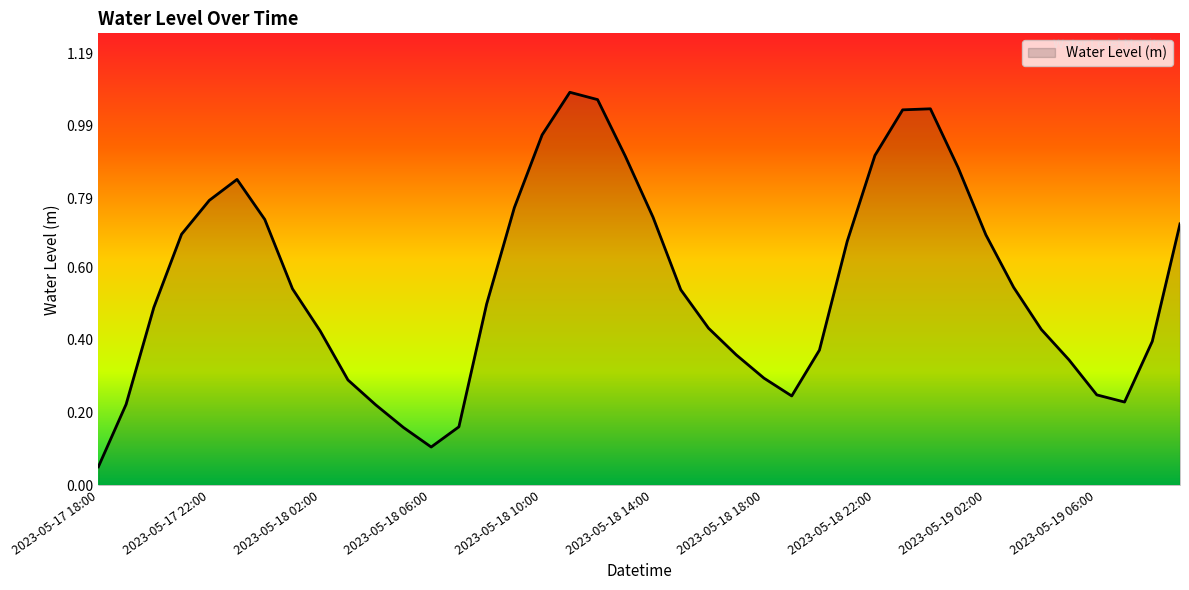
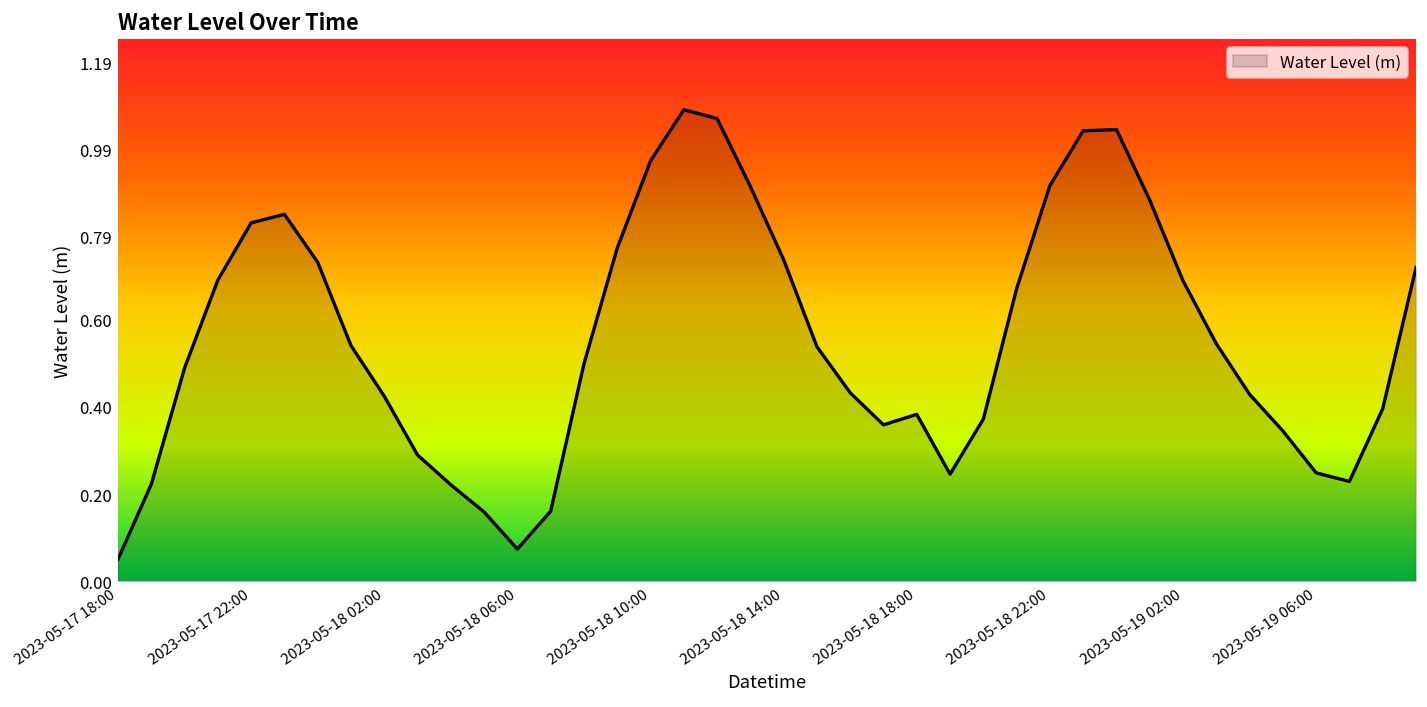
  {
    "2023-05-17 18:00": 0.05,
-   "2023-05-17 22:00": 0.78,
+   "2023-05-17 22:00": 0.82,
    "2023-05-18 02:00": 0.42,
-   "2023-05-18 06:00": 0.11,
+   "2023-05-18 06:00": 0.07,
    "2023-05-18 10:00": 0.96,
    "2023-05-18 14:00": 0.74,
-   "2023-05-18 18:00": 0.29,
+   "2023-05-18 18:00": 0.38,
    "2023-05-18 22:00": 0.91,
    "2023-05-19 02:00": 0.69,
    "2023-05-19 06:00": 0.25
  }
